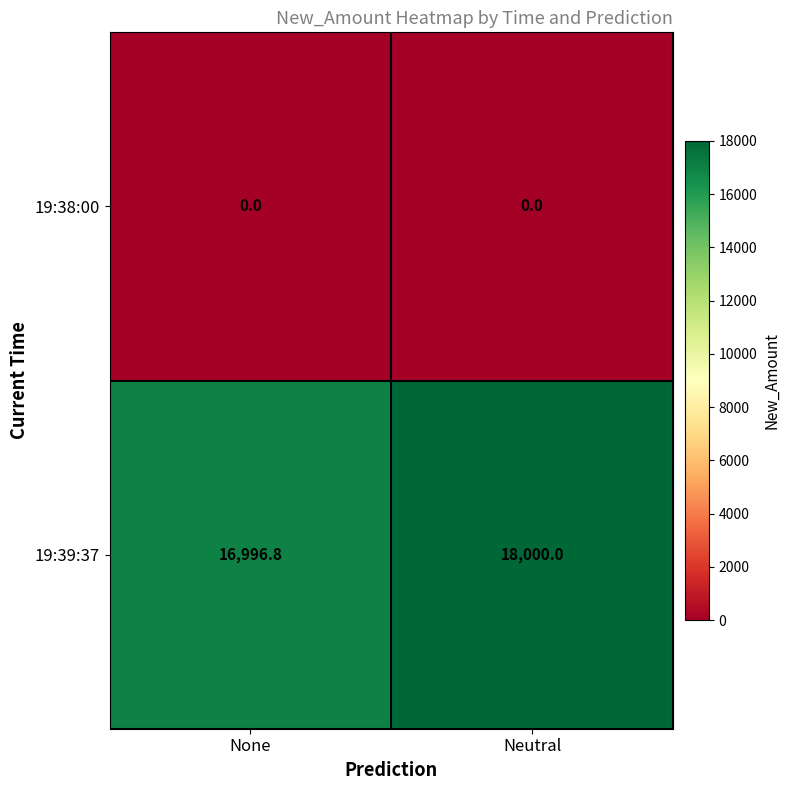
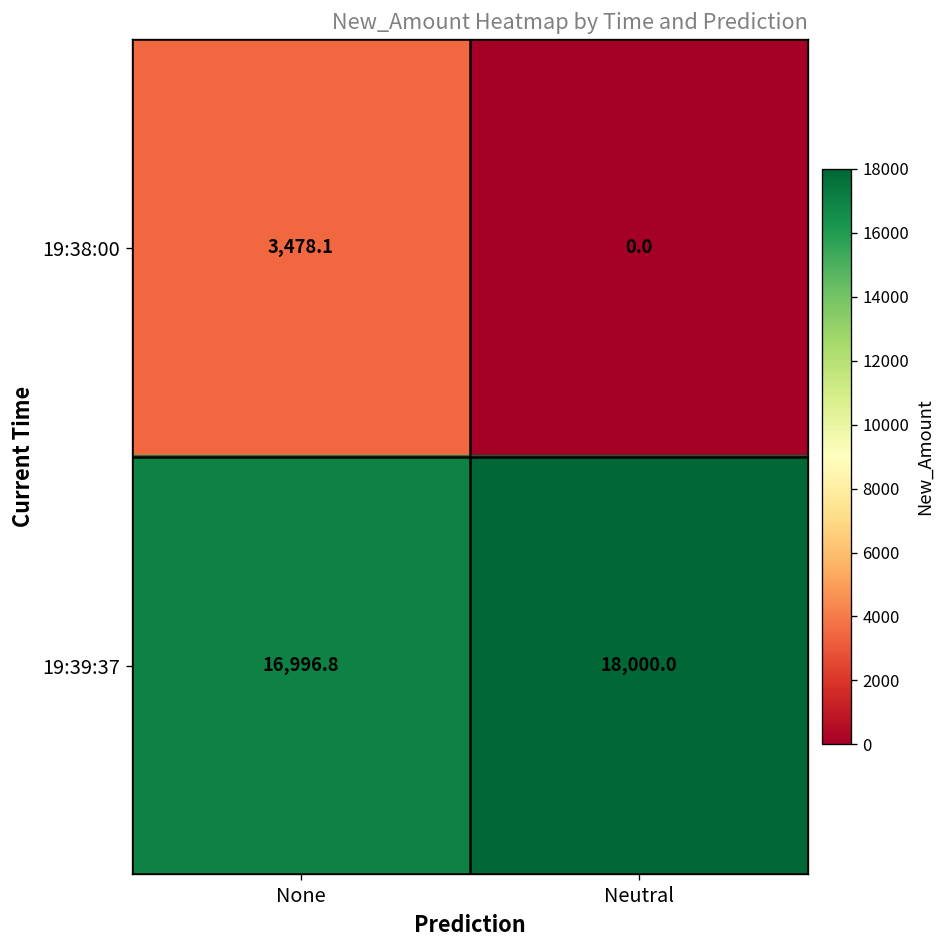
  {
    "19:38:00": {
-     "None": "0.0",
+     "None": "3,478.1",
      "Neutral": "0.0"
    },
    "19:39:37": {
      "None": "16,996.8",
      "Neutral": "18,000.0"
    }
  }
